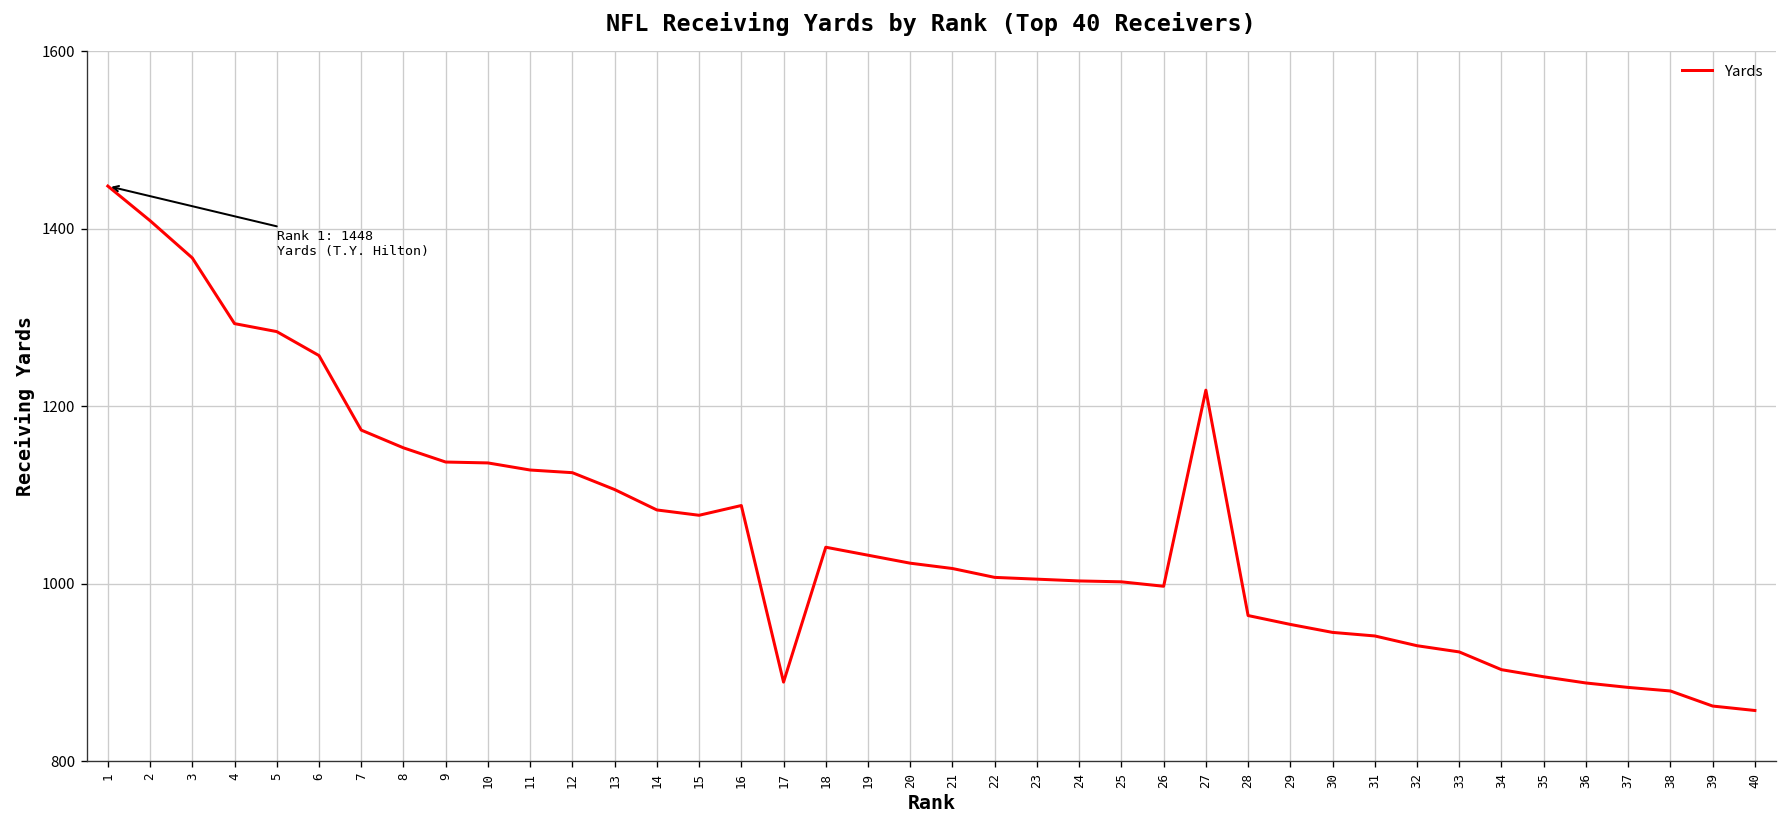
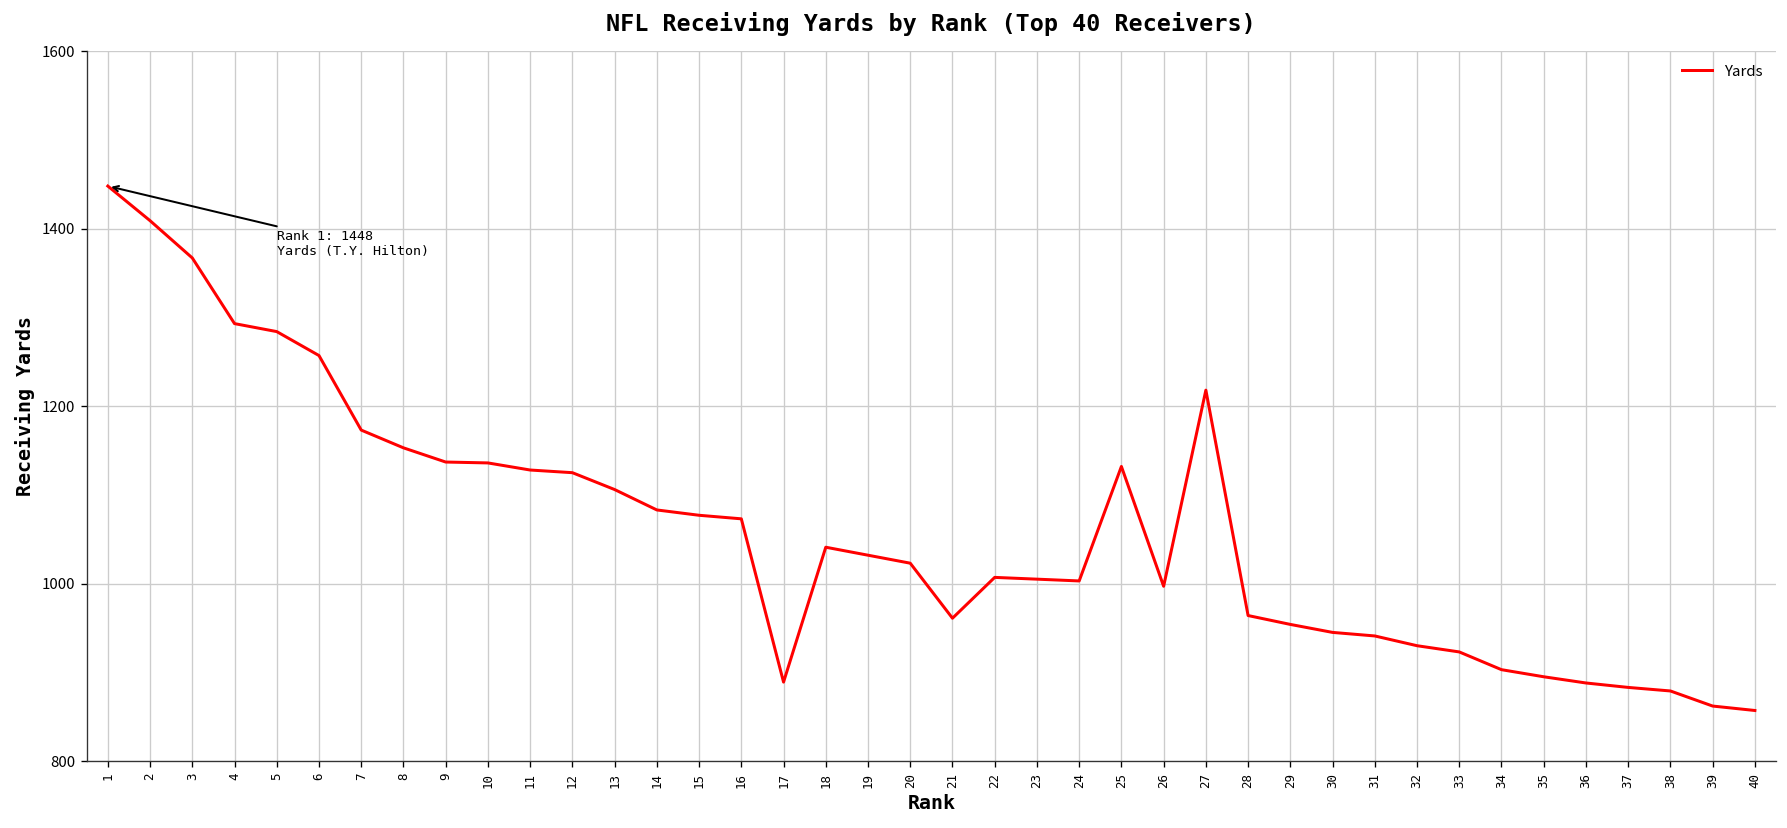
  {
    "1": 1450,
    "3": 1370,
    "4": 1290,
    "5": 1280,
    "6": 1260,
    "7": 1170,
    "8": 1150,
    "9": 1140,
    "10": 1140,
    "11": 1130,
    "12": 1130,
    "13": 1110,
    "14": 1080,
    "15": 1080,
-   "16": 1090,
+   "16": 1070,
    "17": 890,
    "18": 1040,
    "19": 1030,
    "20": 1020,
-   "21": 1020,
+   "21": 960,
    "22": 1010,
    "23": 1010,
    "24": 1000,
-   "25": 1000,
+   "25": 1130,
    "26": 1000,
    "27": 1220,
    "28": 960,
    "29": 950,
    "30": 950,
    "31": 940,
    "32": 930,
    "33": 920,
    "34": 900,
    "35": 900,
    "36": 890,
    "37": 880,
    "38": 880,
    "39": 860,
    "40": 860
  }
